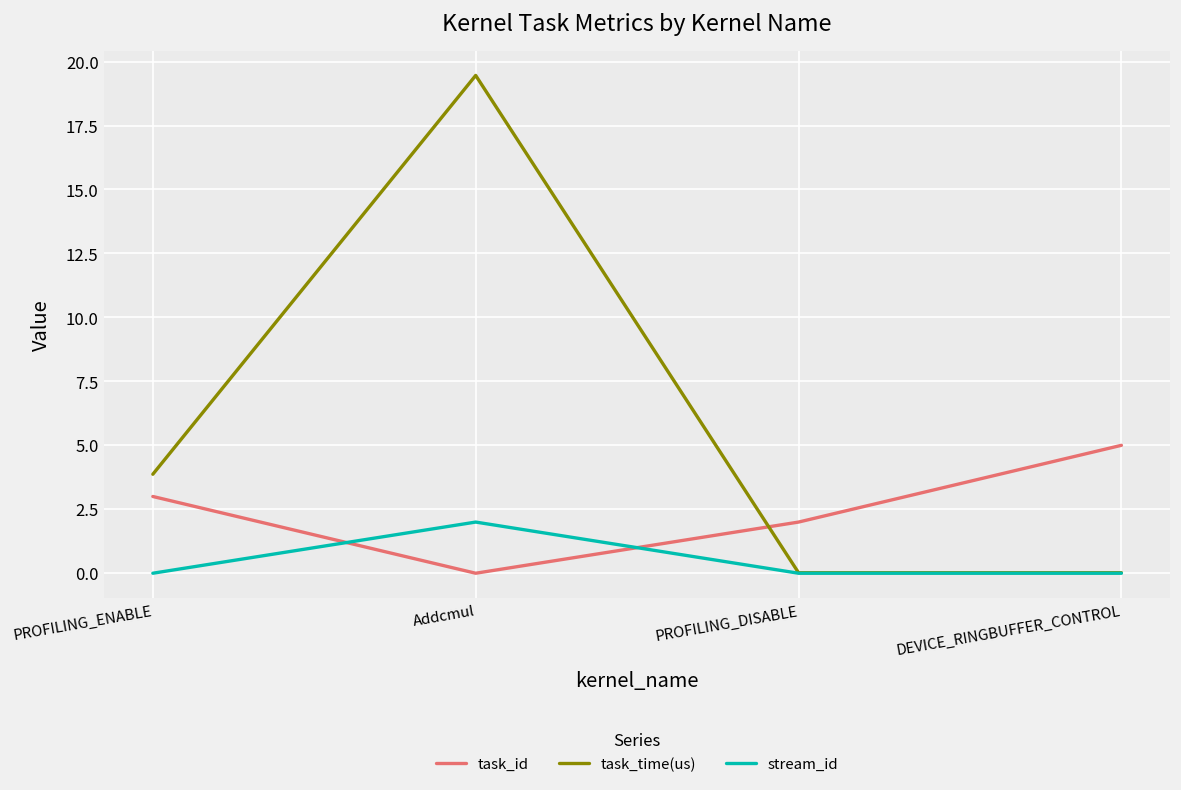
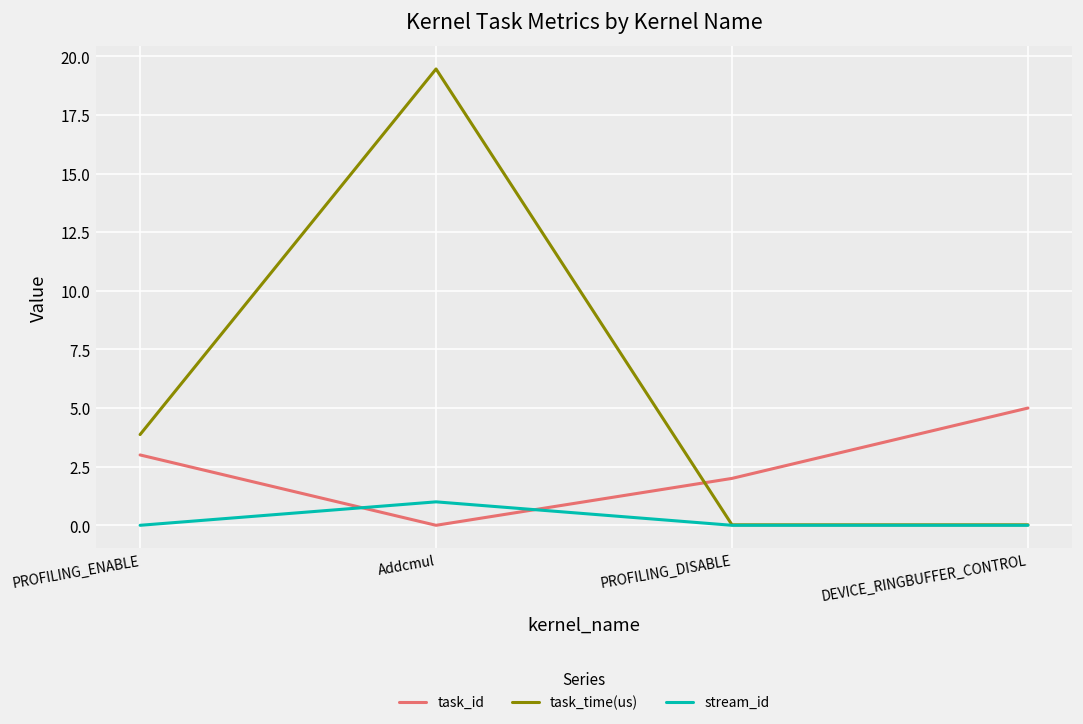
  {
    "task_id": {
      "PROFILING_ENABLE": 3,
      "Addcmul": 0,
      "PROFILING_DISABLE": 2,
      "DEVICE_RINGBUFFER_CONTROL": 5
    },
    "task_time(us)": {
      "PROFILING_ENABLE": 3.9,
      "Addcmul": 19.5
    },
    "stream_id": {
      "PROFILING_ENABLE": 0,
-     "Addcmul": 2
+     "Addcmul": 1
    }
  }
